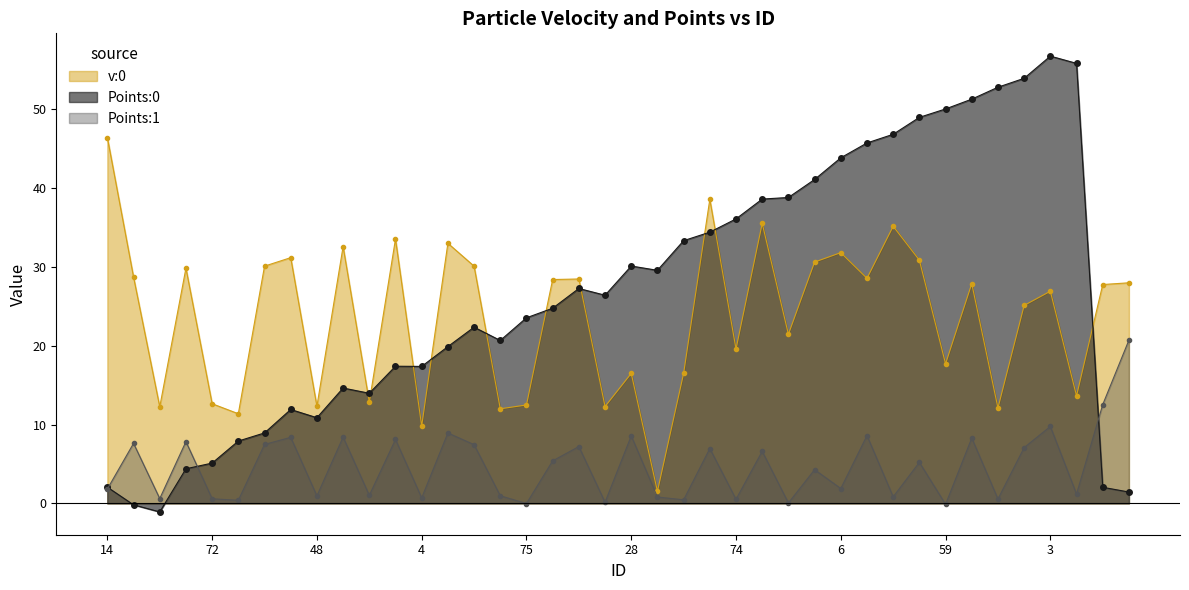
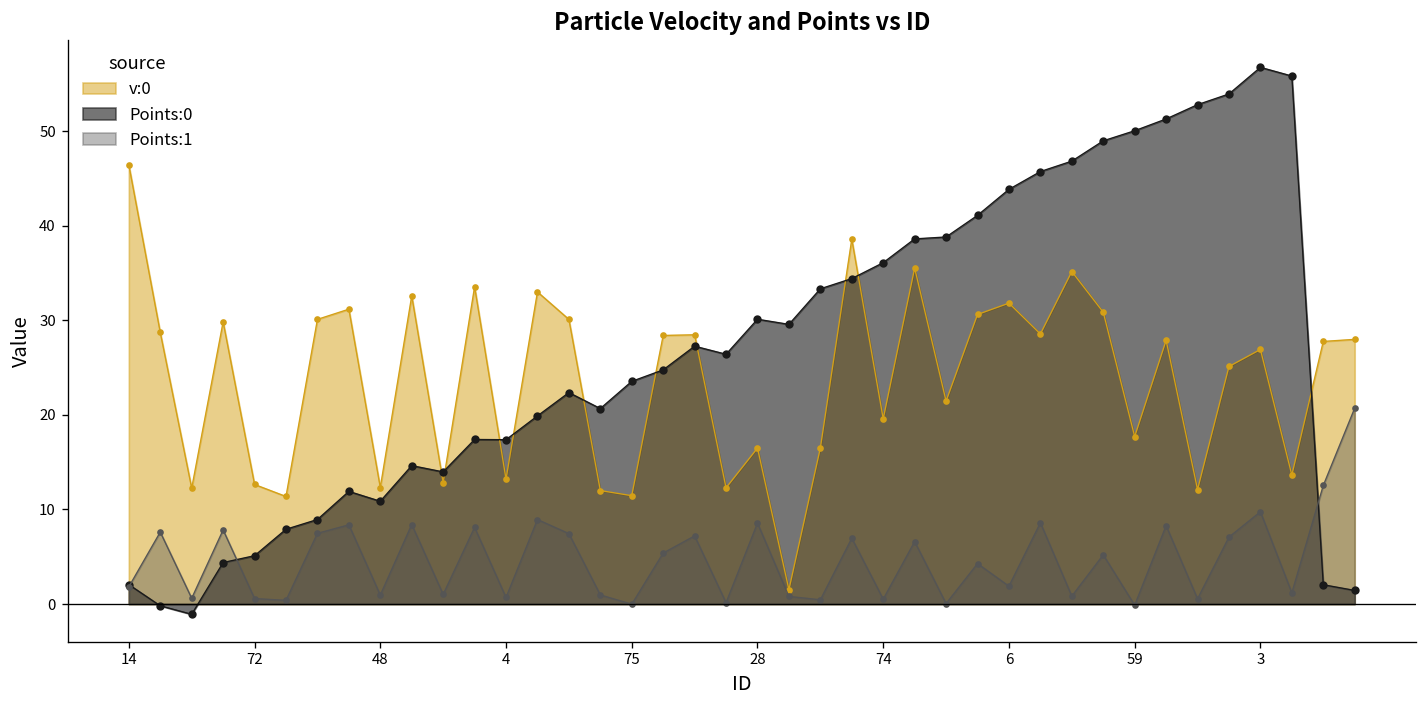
  {
    "v:0": {
      "72": 13,
      "48": 12,
-     "4": 10,
-     "75": 12,
+     "4": 13,
+     "75": 11,
      "28": 16,
      "74": 20,
      "59": 18
    }
  }
